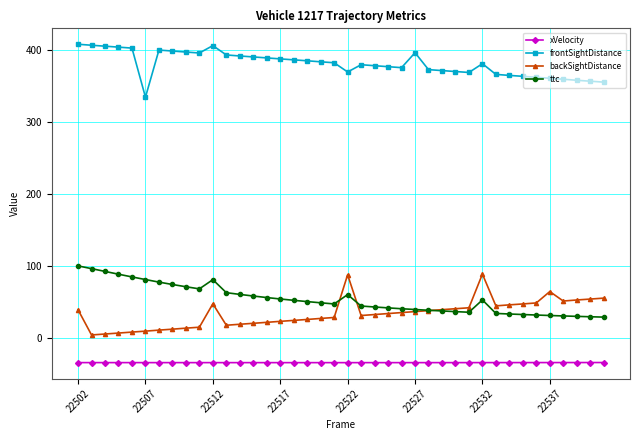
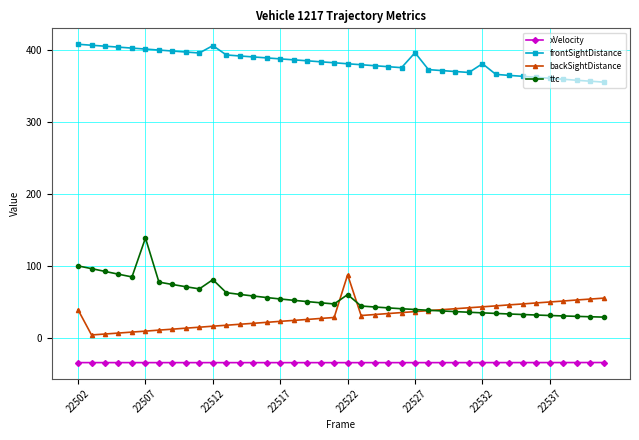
  {
    "xVelocity": {
      "22502": -30,
      "22507": -30,
      "22512": -30,
      "22517": -30,
      "22522": -30,
      "22527": -30,
      "22532": -30,
      "22537": -30
    },
    "frontSightDistance": {
      "22502": 410,
-     "22507": 330,
+     "22507": 400,
      "22512": 410,
      "22517": 390,
-     "22522": 370,
+     "22522": 380,
      "22527": 400,
      "22532": 380
    },
    "backSightDistance": {
      "22502": 40,
      "22507": 10,
-     "22512": 50,
+     "22512": 20,
      "22517": 20,
      "22522": 90,
-     "22532": 90,
-     "22537": 70
+     "22532": 40,
+     "22537": 50
    },
    "ttc": {
      "22502": 100,
-     "22507": 80,
+     "22507": 140,
      "22512": 80,
      "22517": 50,
      "22522": 60,
-     "22532": 50,
+     "22532": 40,
      "22537": 30
    }
  }
